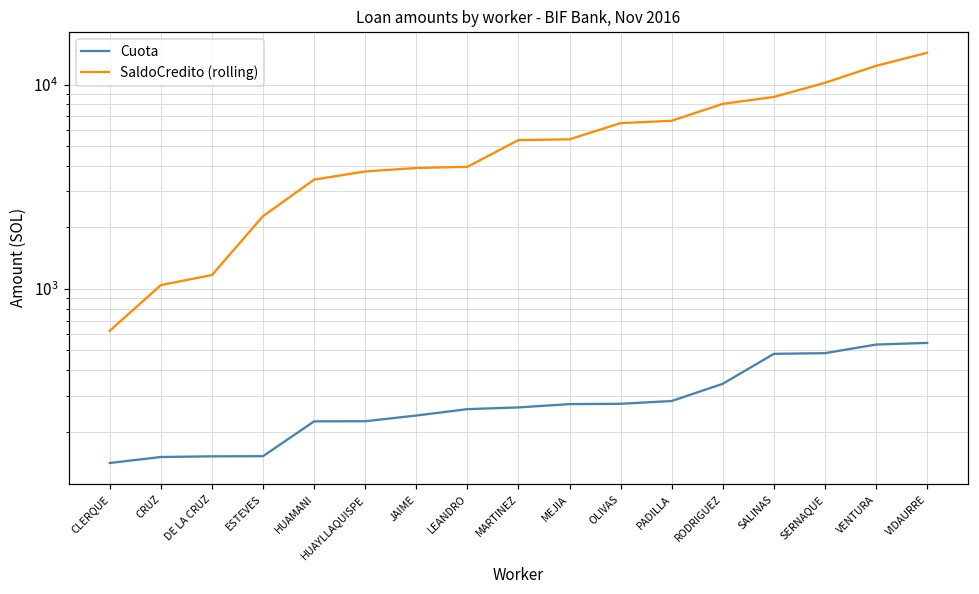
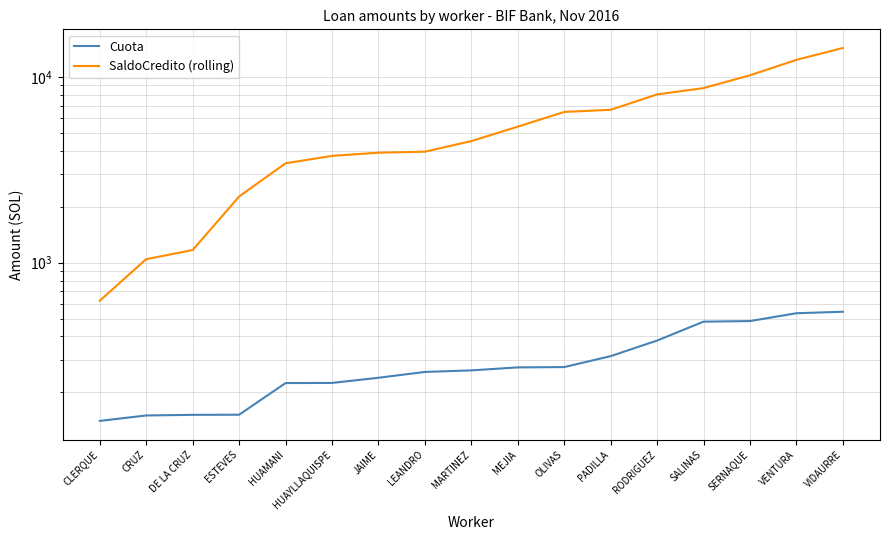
  {
    "Cuota": {
      "CLERQUE": 140,
      "CRUZ": 150,
      "DE LA CRUZ": 150,
      "ESTEVES": 150,
      "HUAMANI": 220,
      "HUAYLLAQUISPE": 220,
      "JAIME": 240,
      "LEANDRO": 260,
      "MARTINEZ": 260,
      "MEJIA": 270,
      "OLIVAS": 270,
-     "PADILLA": 280,
-     "RODRIGUEZ": 340,
+     "PADILLA": 310,
+     "RODRIGUEZ": 380,
      "SALINAS": 480,
      "SERNAQUE": 480,
      "VENTURA": 530,
      "VIDAURRE": 540
    },
    "SaldoCredito (rolling)": {
      "CLERQUE": 620,
      "CRUZ": 1000,
      "DE LA CRUZ": 1200,
      "ESTEVES": 2300,
      "HUAMANI": 3400,
      "HUAYLLAQUISPE": 3800,
      "JAIME": 3900,
      "LEANDRO": 4000,
-     "MARTINEZ": 5400,
+     "MARTINEZ": 4500,
      "MEJIA": 5400,
      "OLIVAS": 6500,
      "PADILLA": 6700,
      "RODRIGUEZ": 8100,
      "SALINAS": 9000,
      "SERNAQUE": 10000,
      "VENTURA": 12000,
      "VIDAURRE": 14000
    }
  }
